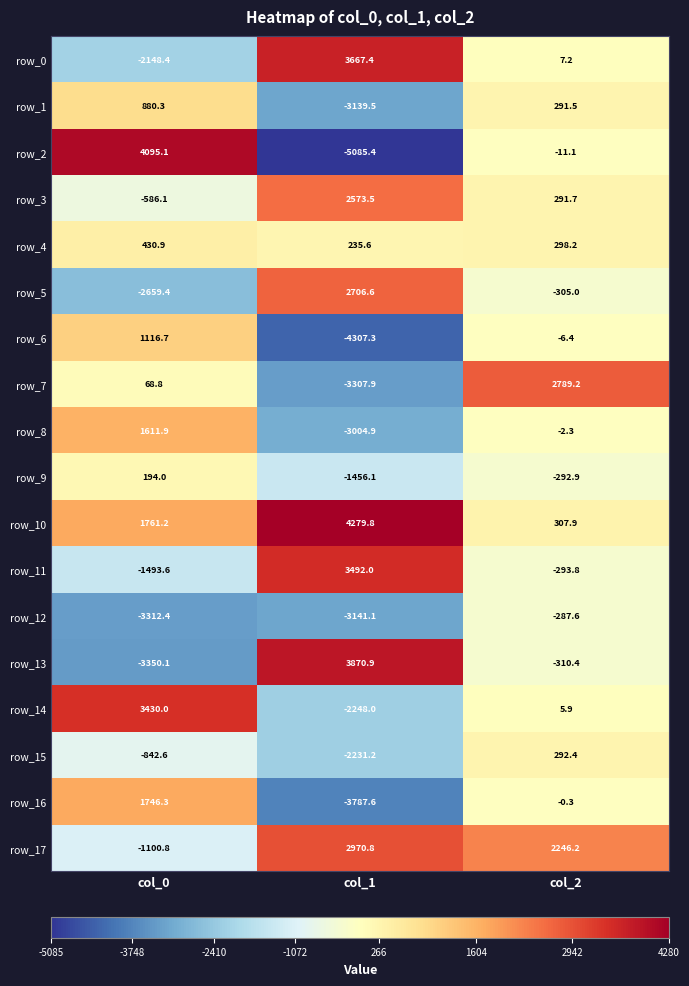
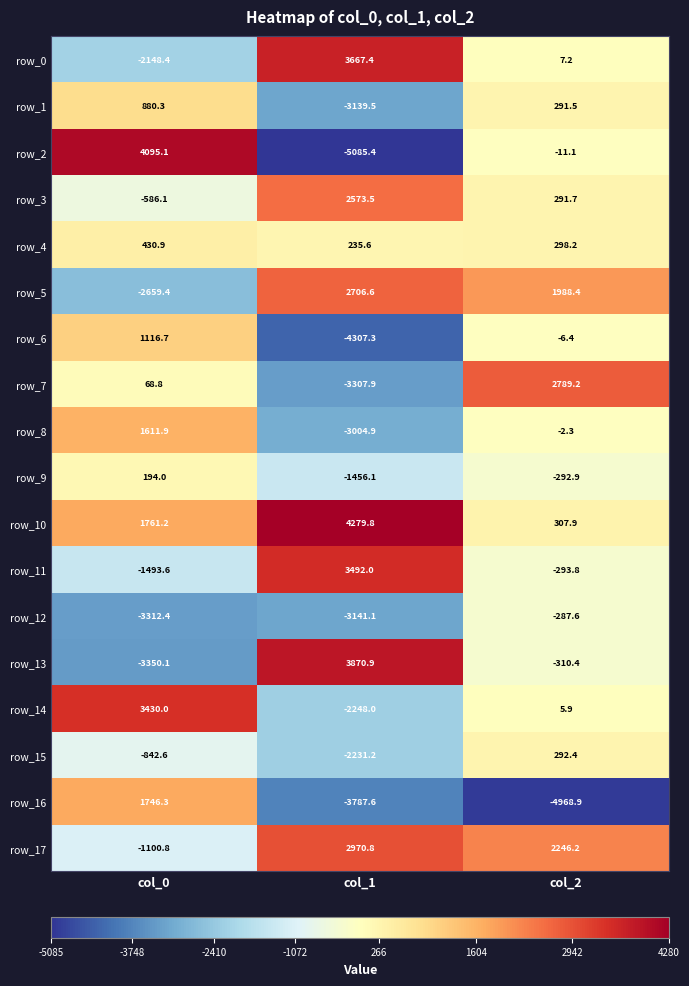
  {
    "row_0": {
      "col_0": -2148.4,
      "col_1": 3667.4,
      "col_2": 7.2
    },
    "row_1": {
      "col_0": 880.3,
      "col_1": -3139.5,
      "col_2": 291.5
    },
    "row_2": {
      "col_0": 4095.1,
      "col_1": -5085.4,
      "col_2": -11.1
    },
    "row_3": {
      "col_0": -586.1,
      "col_1": 2573.5,
      "col_2": 291.7
    },
    "row_4": {
      "col_0": 430.9,
      "col_1": 235.6,
      "col_2": 298.2
    },
    "row_5": {
      "col_0": -2659.4,
      "col_1": 2706.6,
-     "col_2": -305.0
+     "col_2": 1988.4
    },
    "row_6": {
      "col_0": 1116.7,
      "col_1": -4307.3,
      "col_2": -6.4
    },
    "row_7": {
      "col_0": 68.8,
      "col_1": -3307.9,
      "col_2": 2789.2
    },
    "row_8": {
      "col_0": 1611.9,
      "col_1": -3004.9,
      "col_2": -2.3
    },
    "row_9": {
      "col_0": 194.0,
      "col_1": -1456.1,
      "col_2": -292.9
    },
    "row_10": {
      "col_0": 1761.2,
      "col_1": 4279.8,
      "col_2": 307.9
    },
    "row_11": {
      "col_0": -1493.6,
      "col_1": 3492.0,
      "col_2": -293.8
    },
    "row_12": {
      "col_0": -3312.4,
      "col_1": -3141.1,
      "col_2": -287.6
    },
    "row_13": {
      "col_0": -3350.1,
      "col_1": 3870.9,
      "col_2": -310.4
    },
    "row_14": {
      "col_0": 3430.0,
      "col_1": -2248.0,
      "col_2": 5.9
    },
    "row_15": {
      "col_0": -842.6,
      "col_1": -2231.2,
      "col_2": 292.4
    },
    "row_16": {
      "col_0": 1746.3,
      "col_1": -3787.6,
-     "col_2": -0.3
+     "col_2": -4968.9
    },
    "row_17": {
      "col_0": -1100.8,
      "col_1": 2970.8,
      "col_2": 2246.2
    }
  }
